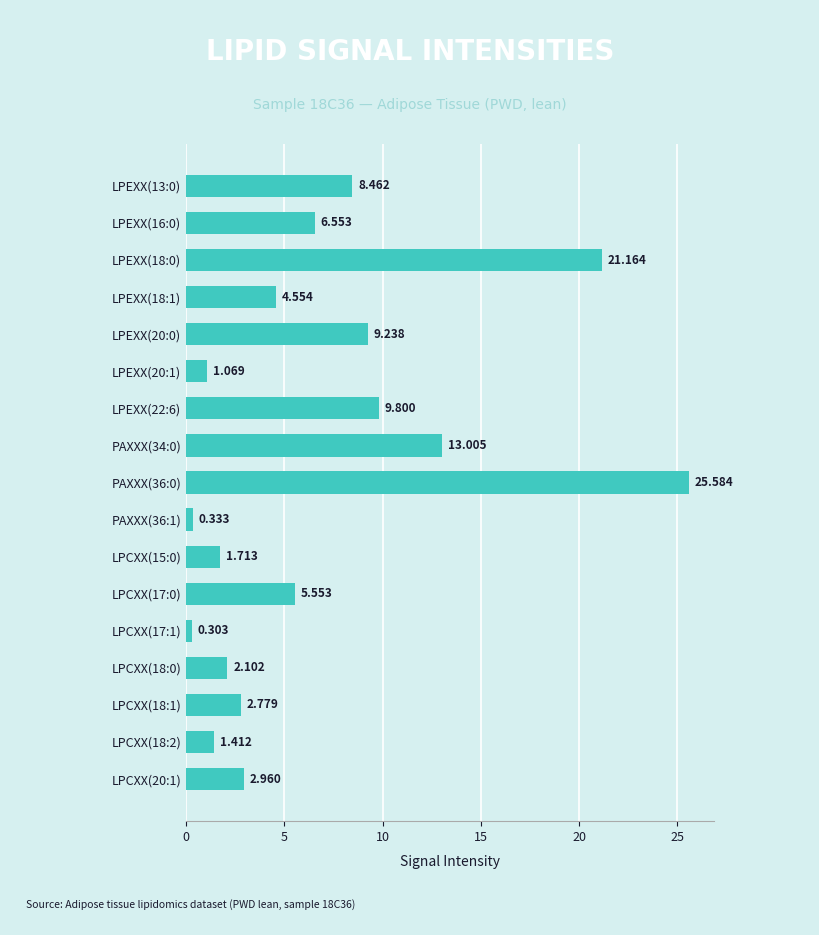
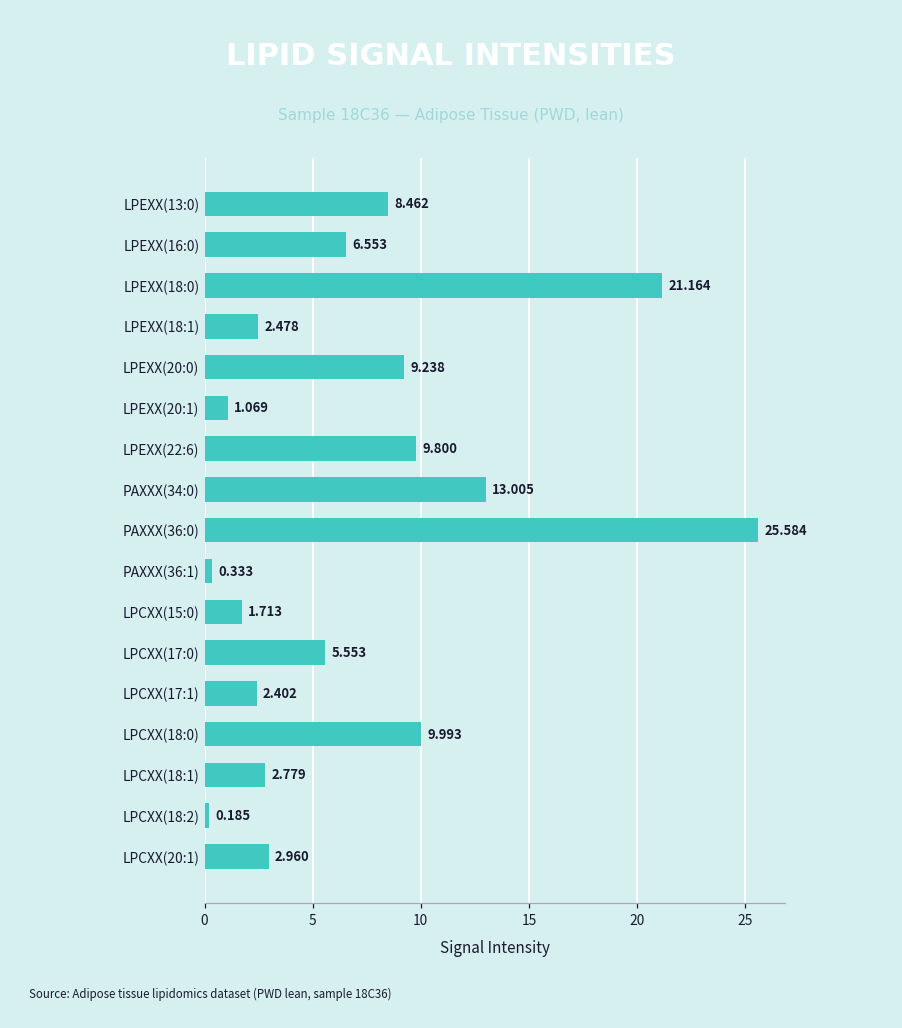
  {
    "LPEXX(13:0)": 8.462,
    "LPEXX(16:0)": 6.553,
    "LPEXX(18:0)": 21.164,
-   "LPEXX(18:1)": 4.554,
+   "LPEXX(18:1)": 2.478,
    "LPEXX(20:0)": 9.238,
    "LPEXX(20:1)": 1.069,
    "LPEXX(22:6)": 9.800,
    "PAXXX(34:0)": 13.005,
    "PAXXX(36:0)": 25.584,
    "PAXXX(36:1)": 0.333,
    "LPCXX(15:0)": 1.713,
    "LPCXX(17:0)": 5.553,
-   "LPCXX(17:1)": 0.303,
-   "LPCXX(18:0)": 2.102,
+   "LPCXX(17:1)": 2.402,
+   "LPCXX(18:0)": 9.993,
    "LPCXX(18:1)": 2.779,
-   "LPCXX(18:2)": 1.412,
+   "LPCXX(18:2)": 0.185,
    "LPCXX(20:1)": 2.960
  }
